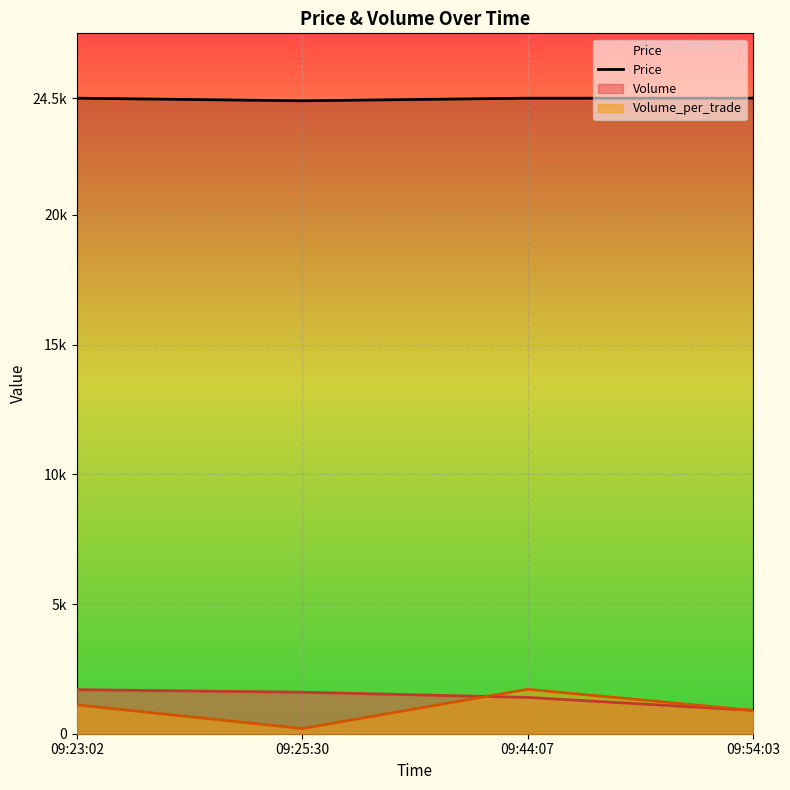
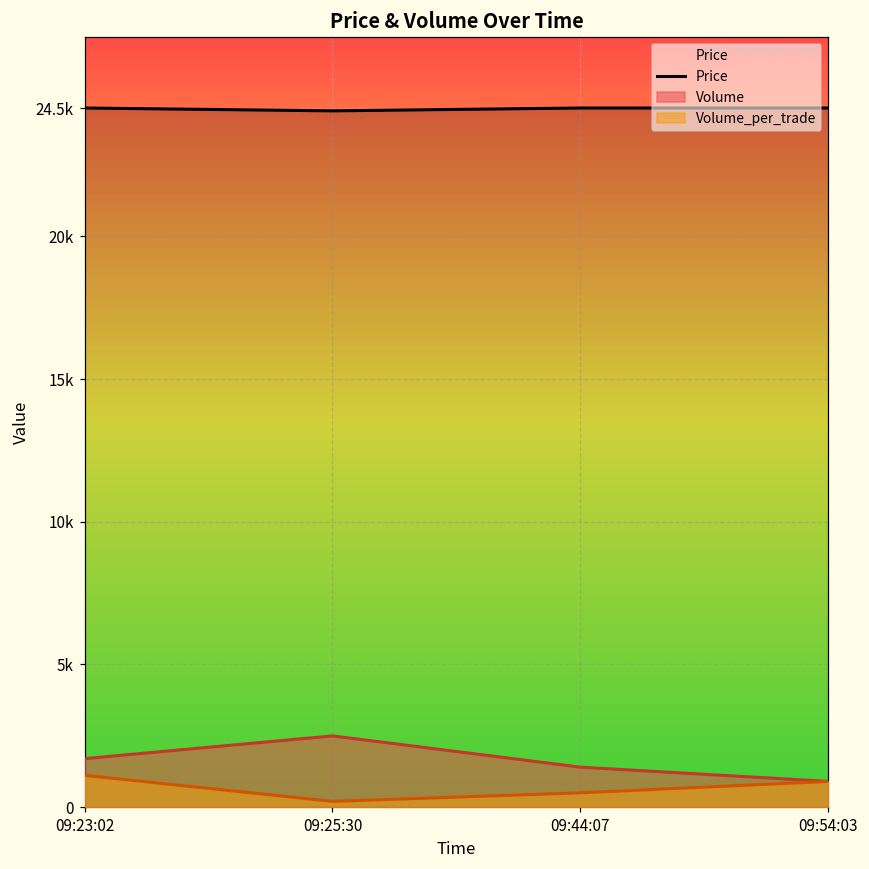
  {
    "Volume": {
      "09:23:02": 1700,
-     "09:25:30": 1600,
+     "09:25:30": 2500,
      "09:44:07": 1400
    },
    "Volume_per_trade": {
      "09:23:02": 1100,
      "09:25:30": 200,
-     "09:44:07": 1700
+     "09:44:07": 500
    }
  }
